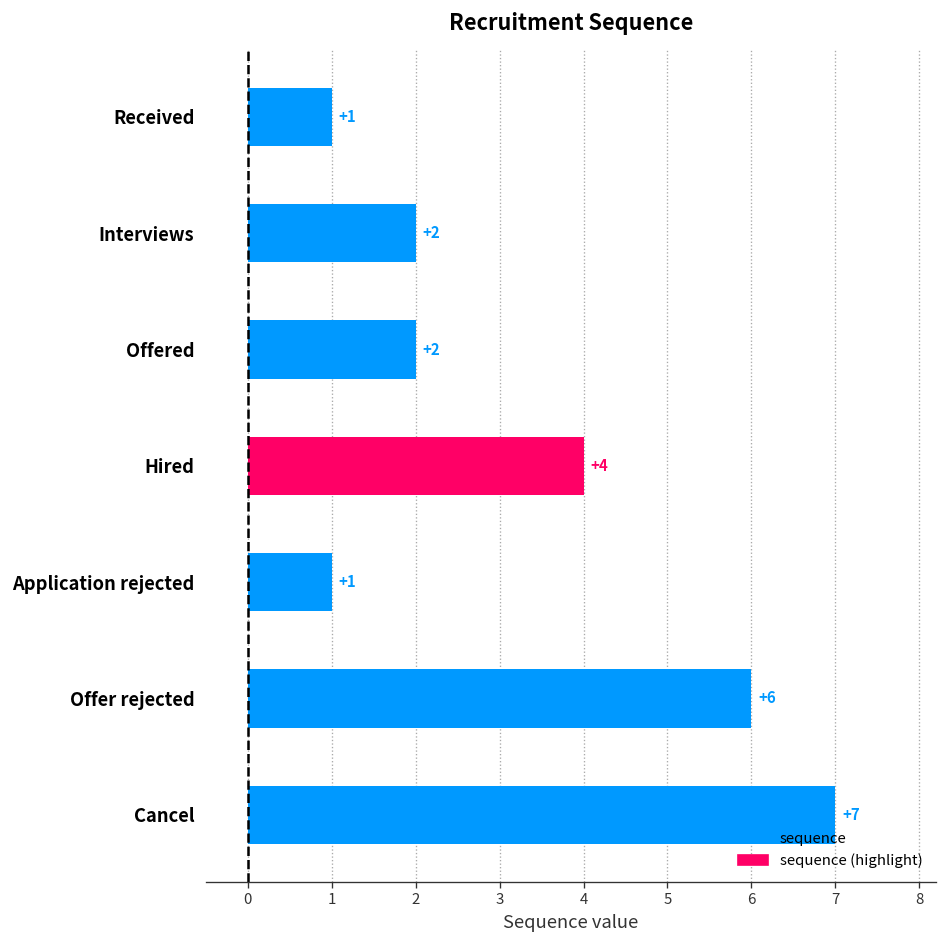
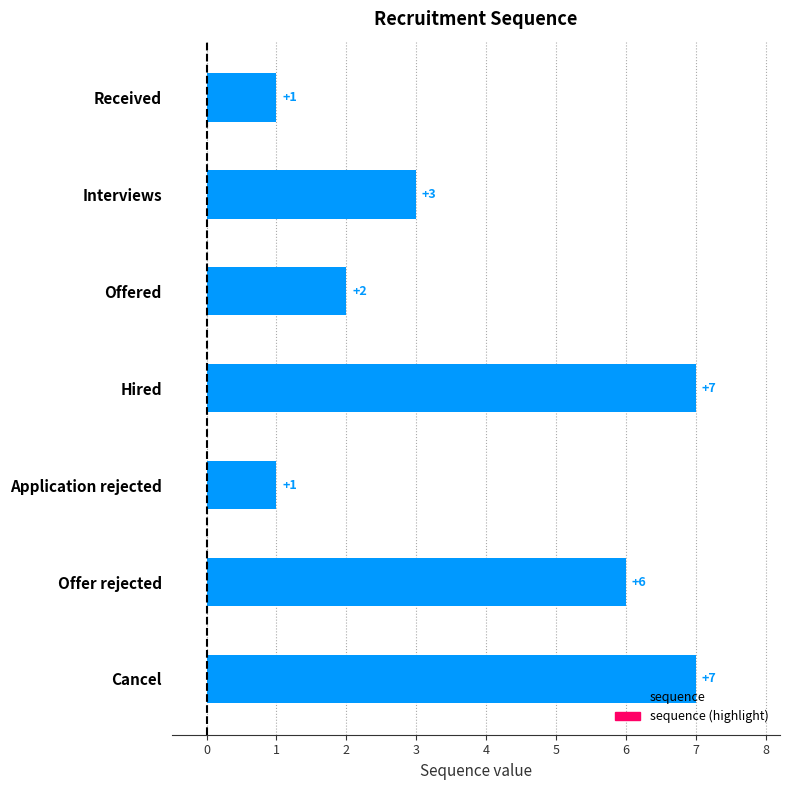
  {
    "Received": "+1",
-   "Interviews": "+2",
+   "Interviews": "+3",
    "Offered": "+2",
-   "Hired": "+4",
+   "Hired": "+7",
    "Application rejected": "+1",
    "Offer rejected": "+6",
    "Cancel": "+7"
  }
